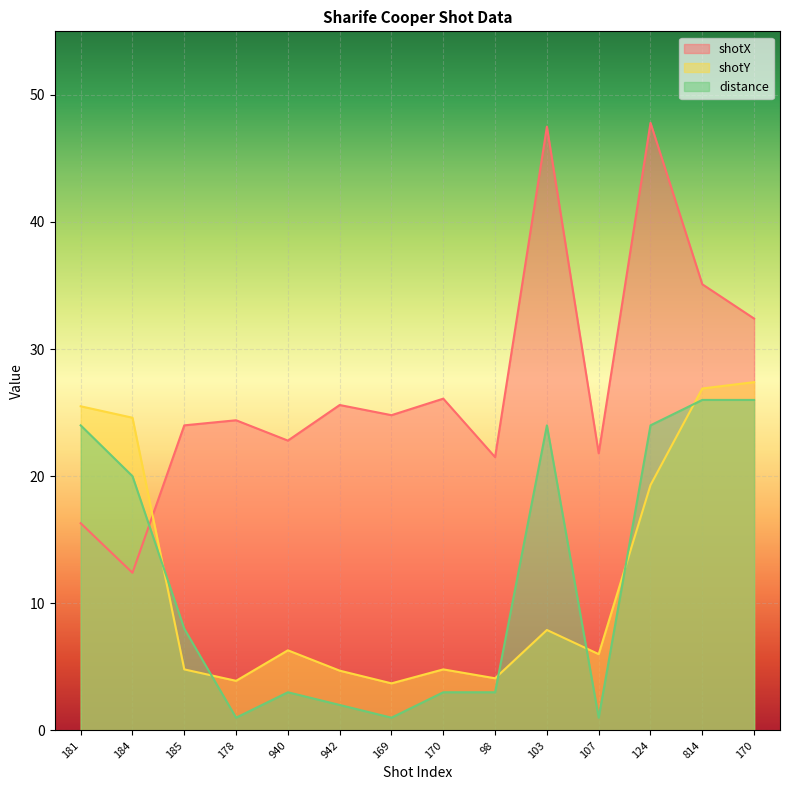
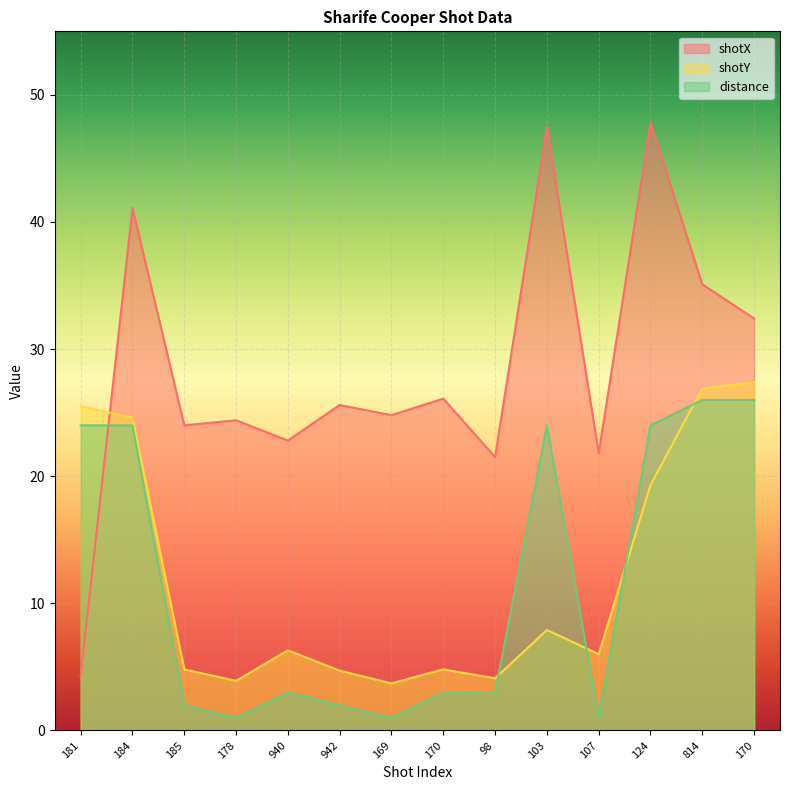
  {
    "shotX": {
-     "181": 16.3,
-     "184": 12.4,
+     "181": 4.3,
+     "184": 41.1,
      "185": 24.0,
      "178": 24.4,
      "940": 22.8,
      "942": 25.6,
      "169": 24.8,
      "98": 21.5,
      "103": 47.5,
      "107": 21.8,
      "124": 47.8,
      "814": 35.1
    },
    "shotY": {
      "181": 25.5,
      "184": 24.6,
      "185": 4.8,
      "178": 3.9,
      "940": 6.3,
      "942": 4.7,
      "169": 3.7,
      "98": 4.1,
      "103": 7.9,
      "107": 6.0,
      "124": 19.3,
      "814": 26.9
    },
    "distance": {
      "181": 24,
-     "184": 20,
-     "185": 8,
+     "184": 24,
+     "185": 2,
      "178": 1,
      "940": 3,
      "942": 2,
      "169": 1,
      "98": 3,
      "103": 24,
      "107": 1,
      "124": 24,
      "814": 26
    }
  }
